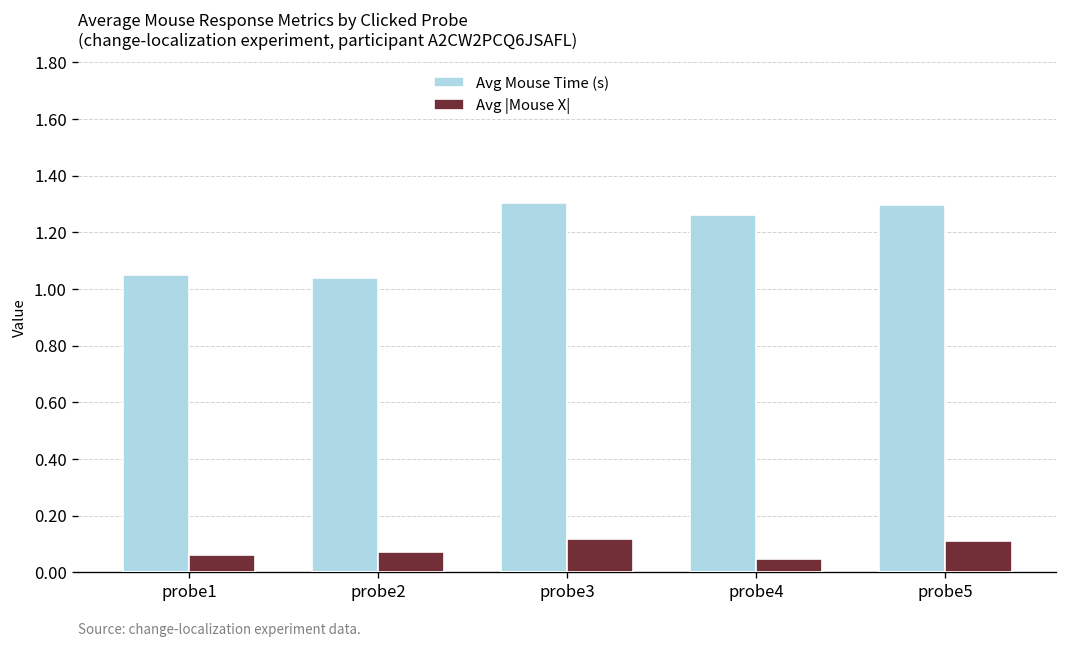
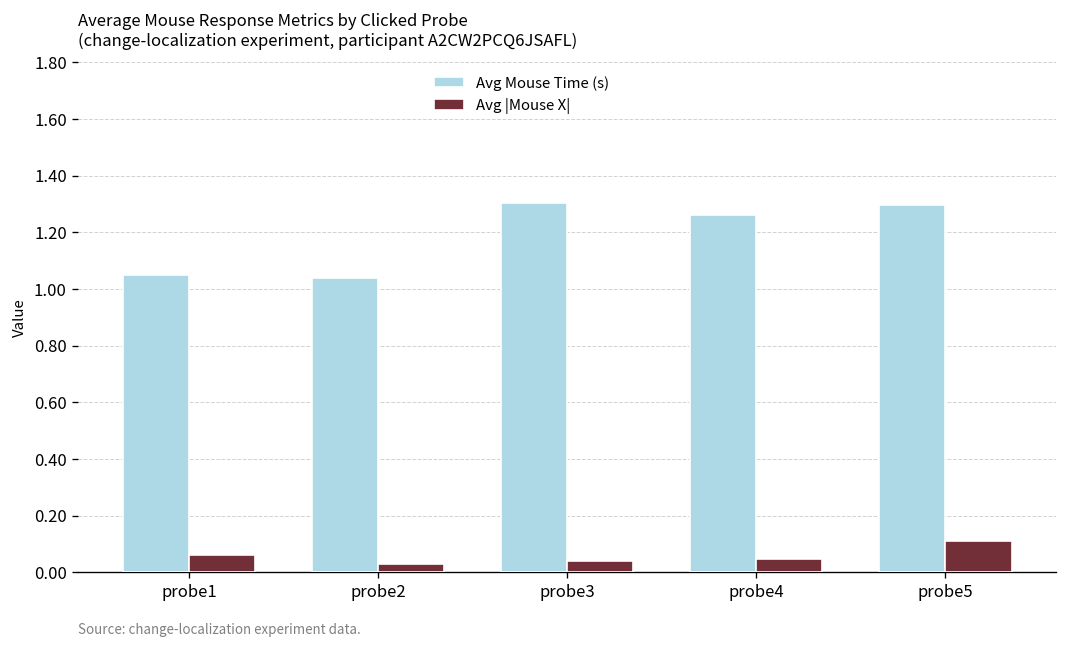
  {
    "Avg Mouse Time (s)": {
      "probe1": 1.05,
      "probe2": 1.04,
      "probe3": 1.30,
      "probe4": 1.26,
      "probe5": 1.30
    },
    "Avg |Mouse X|": {
      "probe1": 0.06,
-     "probe2": 0.07,
-     "probe3": 0.12,
+     "probe2": 0.03,
+     "probe3": 0.04,
      "probe4": 0.05,
      "probe5": 0.11
    }
  }
